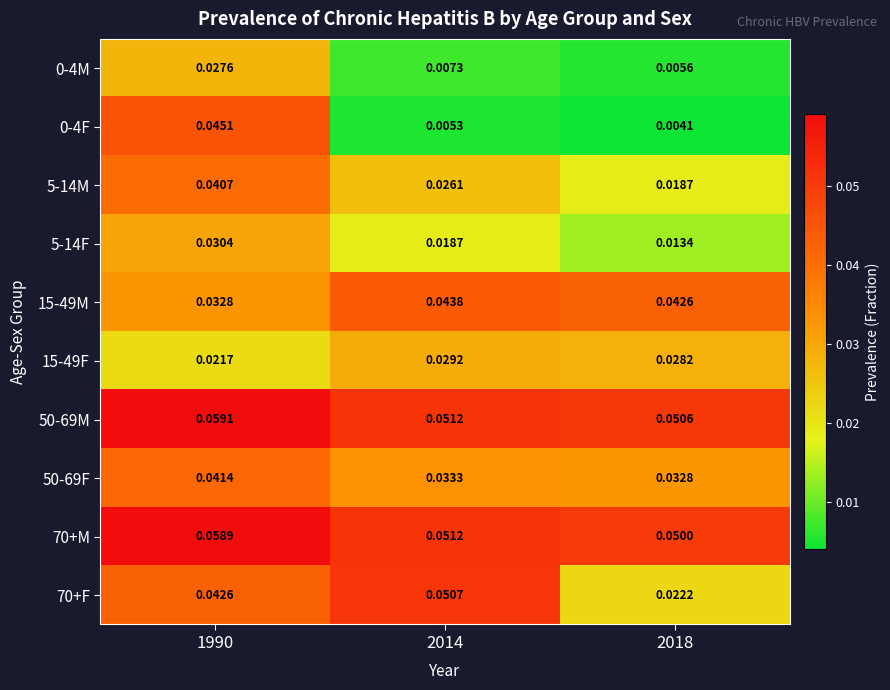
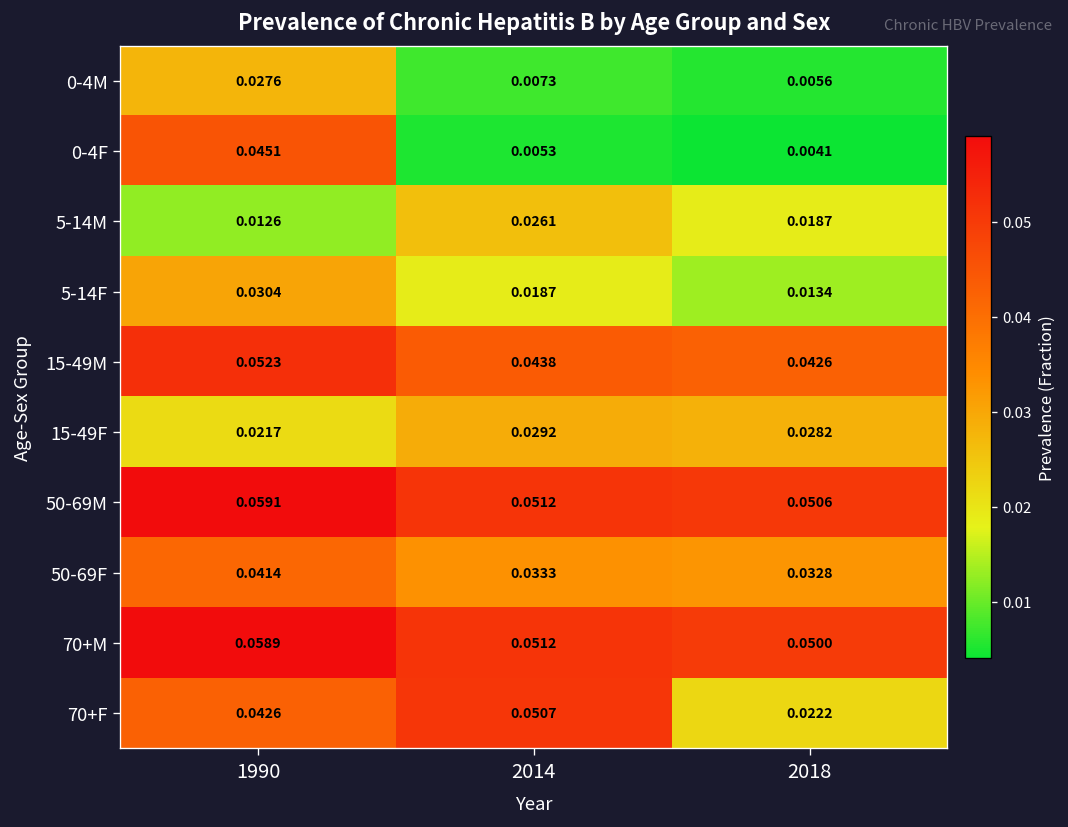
  {
    "0-4M": {
      "1990": 0.0276,
      "2014": 0.0073,
      "2018": 0.0056
    },
    "0-4F": {
      "1990": 0.0451,
      "2014": 0.0053,
      "2018": 0.0041
    },
    "5-14M": {
-     "1990": 0.0407,
+     "1990": 0.0126,
      "2014": 0.0261,
      "2018": 0.0187
    },
    "5-14F": {
      "1990": 0.0304,
      "2014": 0.0187,
      "2018": 0.0134
    },
    "15-49M": {
-     "1990": 0.0328,
+     "1990": 0.0523,
      "2014": 0.0438,
      "2018": 0.0426
    },
    "15-49F": {
      "1990": 0.0217,
      "2014": 0.0292,
      "2018": 0.0282
    },
    "50-69M": {
      "1990": 0.0591,
      "2014": 0.0512,
      "2018": 0.0506
    },
    "50-69F": {
      "1990": 0.0414,
      "2014": 0.0333,
      "2018": 0.0328
    },
    "70+M": {
      "1990": 0.0589,
      "2014": 0.0512,
      "2018": 0.0500
    },
    "70+F": {
      "1990": 0.0426,
      "2014": 0.0507,
      "2018": 0.0222
    }
  }
